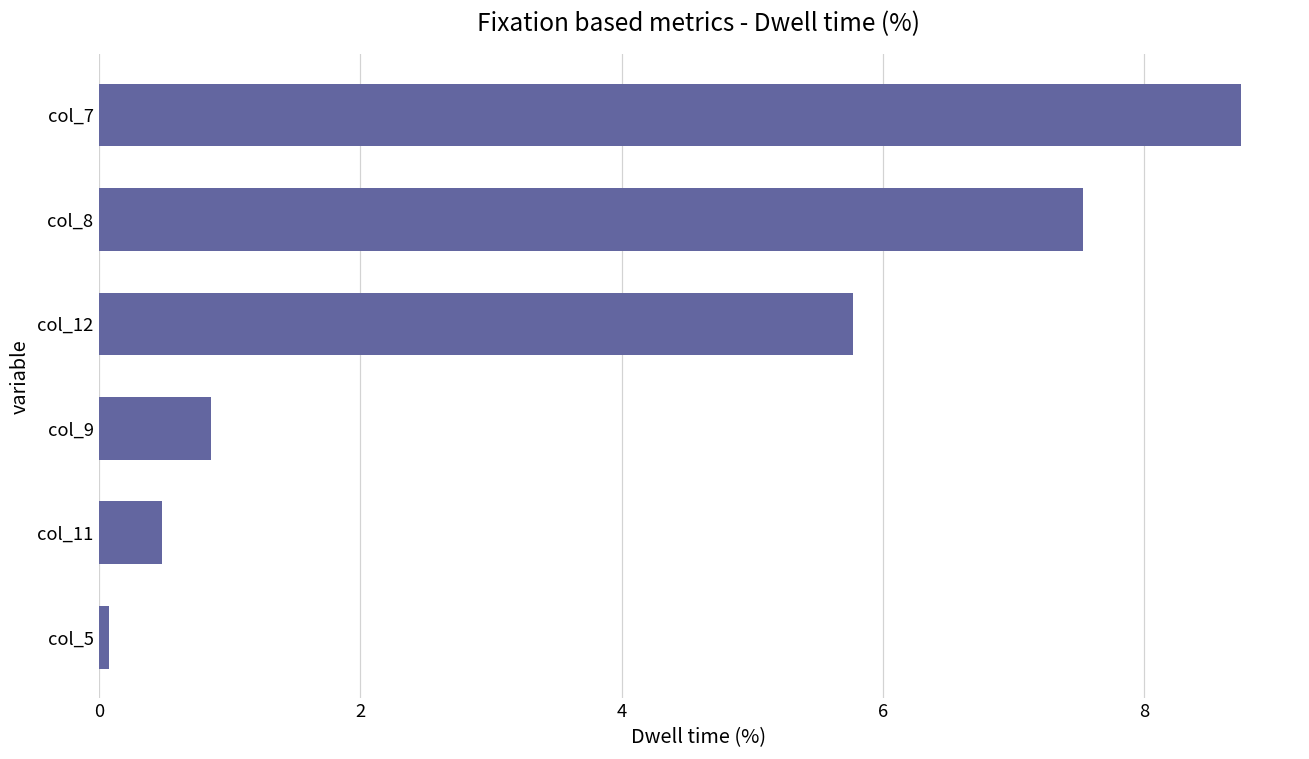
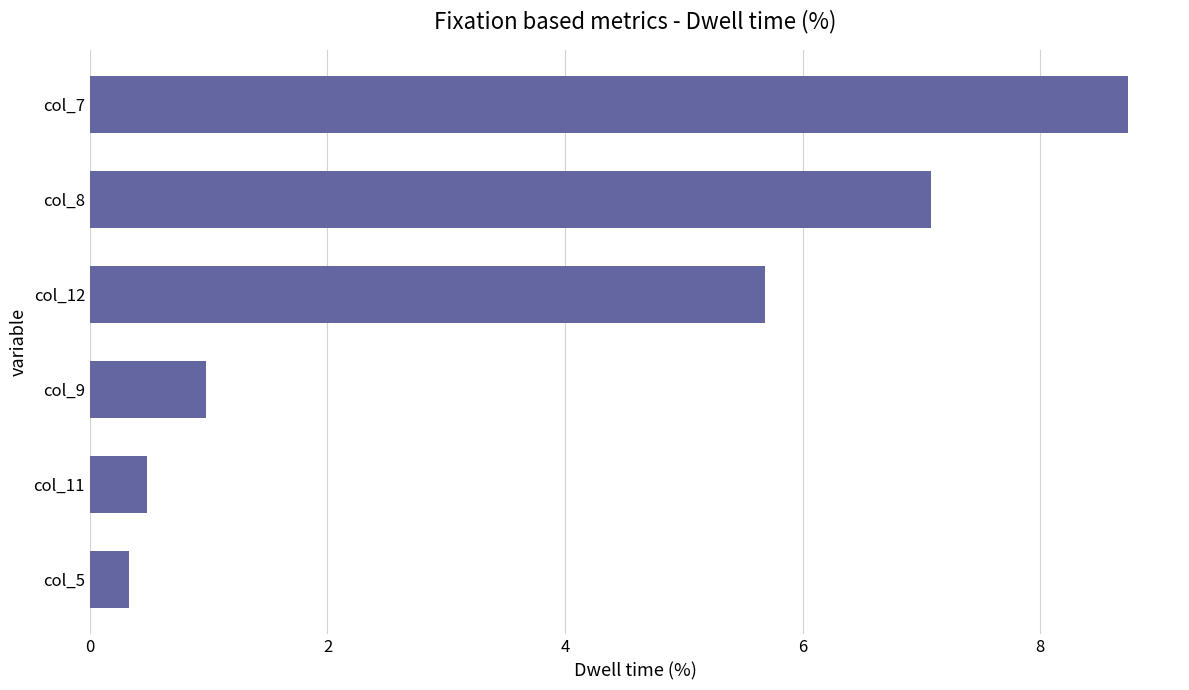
  {
    "col_7": 8.74,
-   "col_8": 7.53,
-   "col_12": 5.77,
-   "col_9": 0.86,
+   "col_8": 7.08,
+   "col_12": 5.68,
+   "col_9": 0.98,
    "col_11": 0.48,
-   "col_5": 0.08
+   "col_5": 0.33
  }
